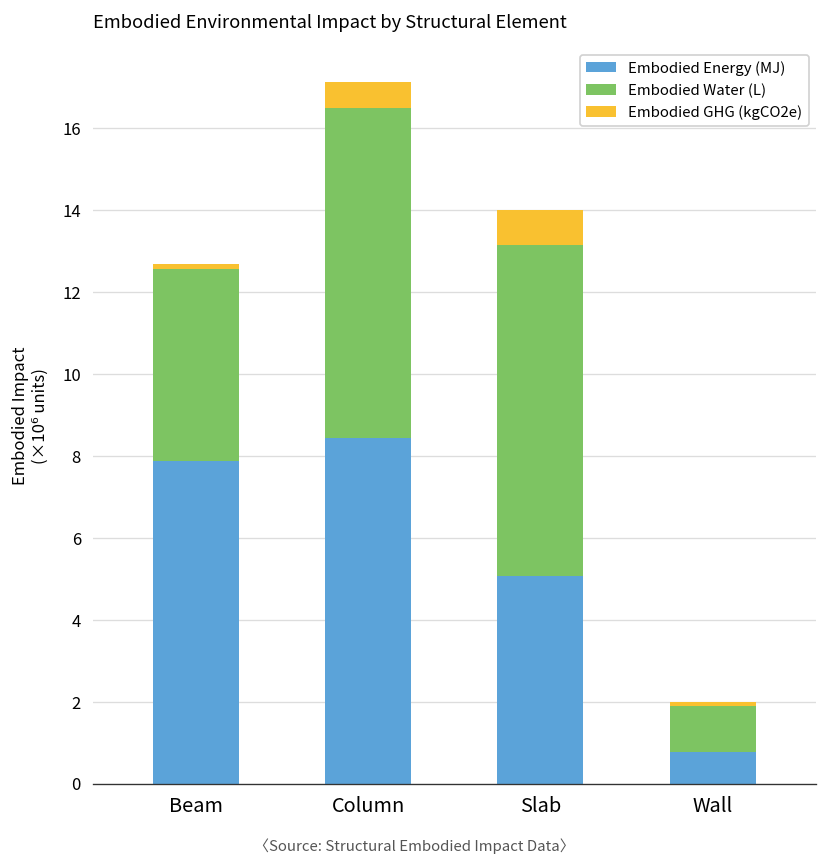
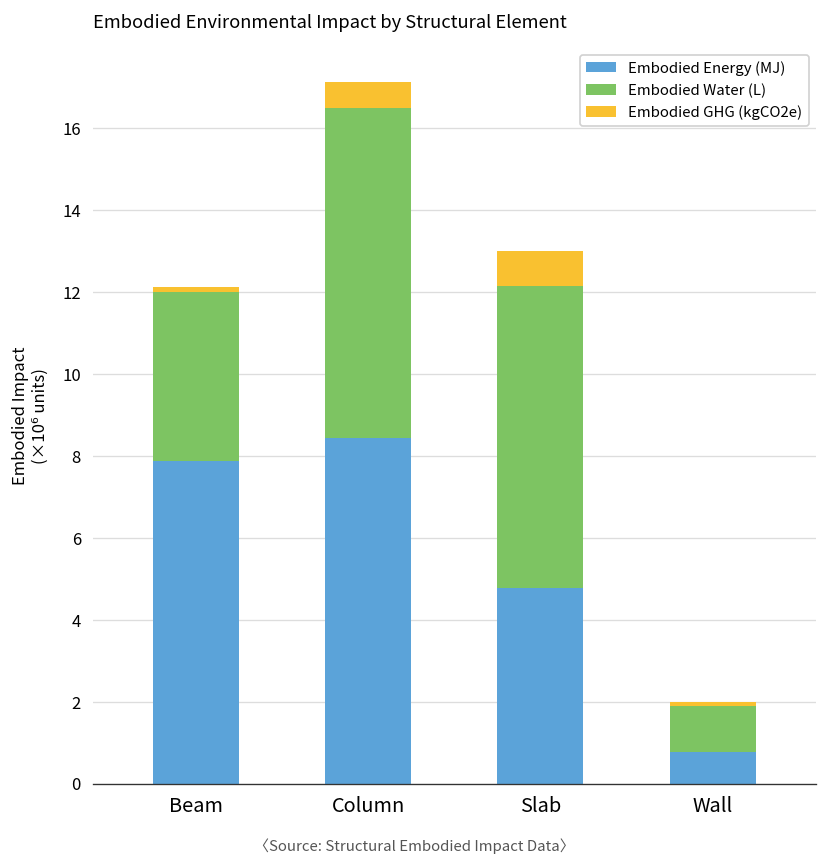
  {
    "Embodied Energy (MJ)": {
      "Beam": 7.9,
      "Column": 8.4,
-     "Slab": 5.1,
+     "Slab": 4.8,
      "Wall": 0.8
    },
    "Embodied Water (L)": {
-     "Beam": 4.7,
+     "Beam": 4.1,
      "Column": 8.1,
-     "Slab": 8.1,
+     "Slab": 7.4,
      "Wall": 1.1
    },
    "Embodied GHG (kgCO2e)": {
      "Beam": 0.1,
      "Column": 0.6,
      "Slab": 0.8,
      "Wall": 0.1
    }
  }
